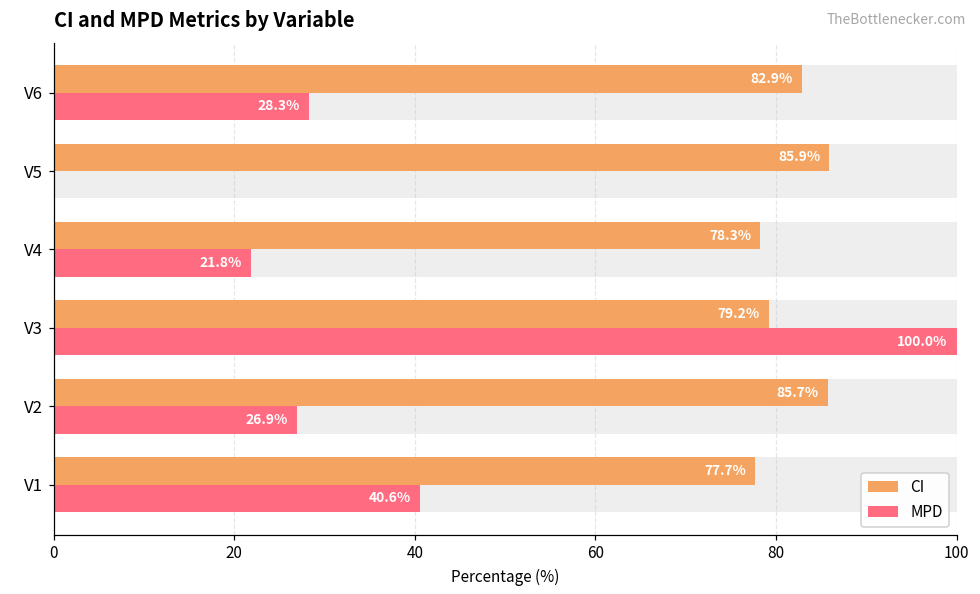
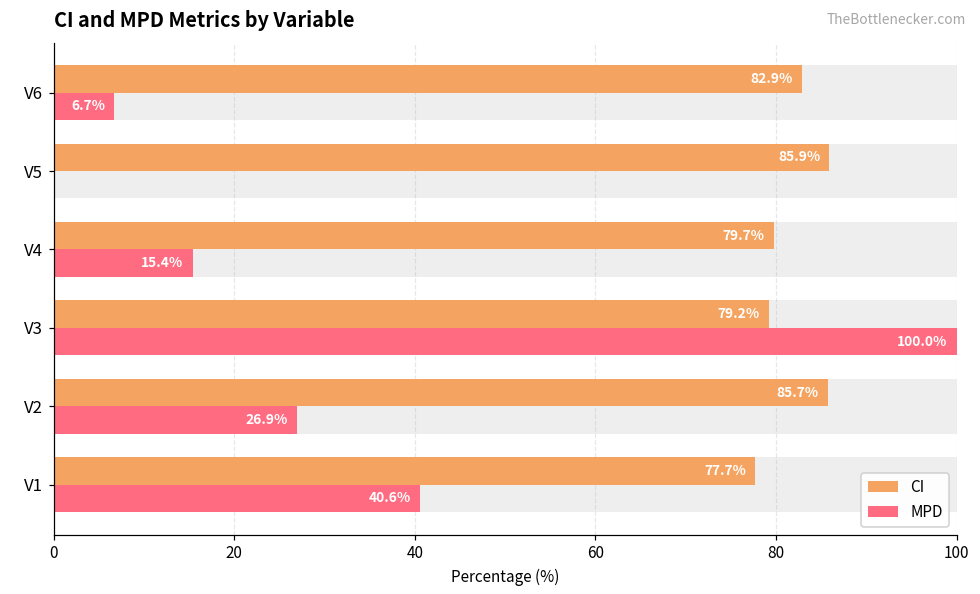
  {
    "CI": {
-     "V4": "78.3%"
+     "V4": "79.7%"
    },
    "MPD": {
-     "V6": "28.3%",
-     "V4": "21.8%",
+     "V6": "6.7%",
+     "V4": "15.4%",
      "V3": "100.0%"
    }
  }
